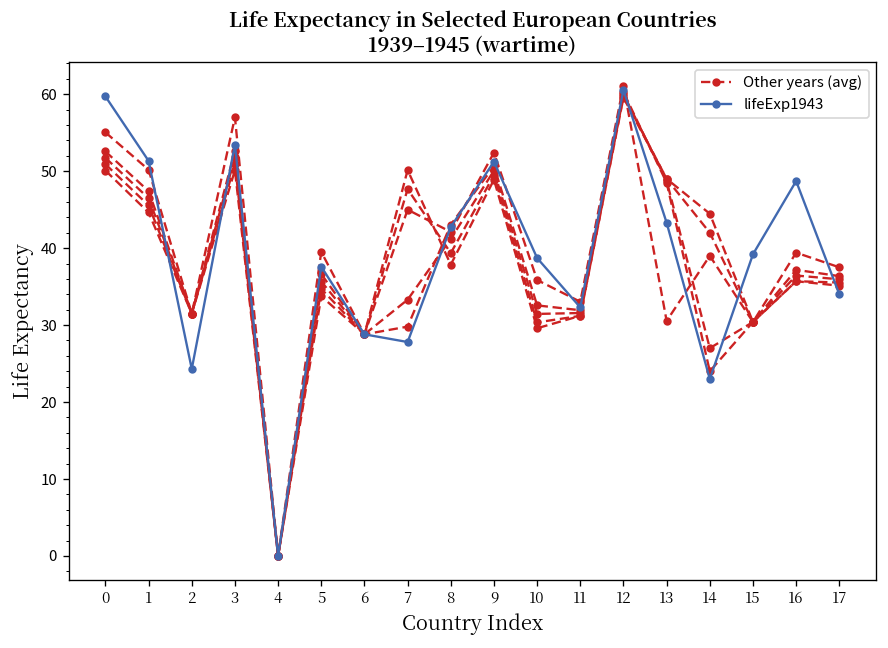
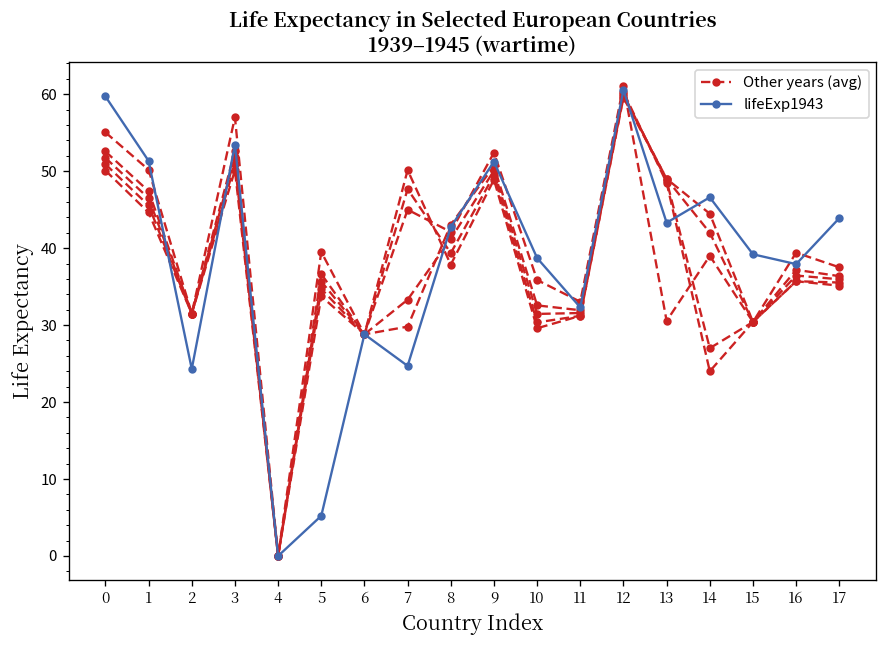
  {
    "lifeExp1943": {
      "0": 60,
      "1": 51,
      "2": 24,
      "3": 53,
-     "5": 38,
-     "7": 28,
+     "5": 5,
+     "7": 25,
      "9": 51,
      "10": 39,
      "13": 43,
-     "14": 23,
+     "14": 47,
      "15": 39,
-     "16": 49,
-     "17": 34
+     "16": 38,
+     "17": 44
    }
  }
